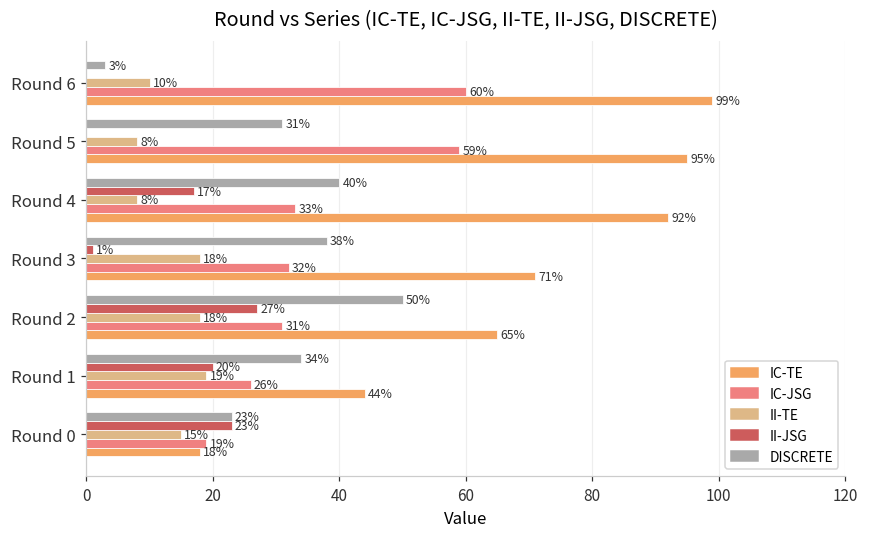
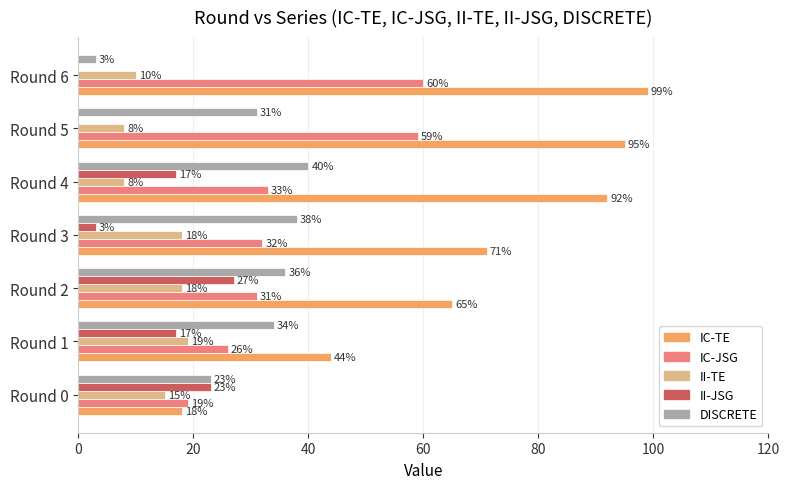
  {
    "II-JSG": {
      "Round 4": "17%",
-     "Round 3": "1%",
+     "Round 3": "3%",
      "Round 2": "27%",
-     "Round 1": "20%"
+     "Round 1": "17%"
    },
    "DISCRETE": {
      "Round 6": "3%",
      "Round 5": "31%",
      "Round 4": "40%",
      "Round 3": "38%",
-     "Round 2": "50%",
+     "Round 2": "36%",
      "Round 1": "34%"
    }
  }
